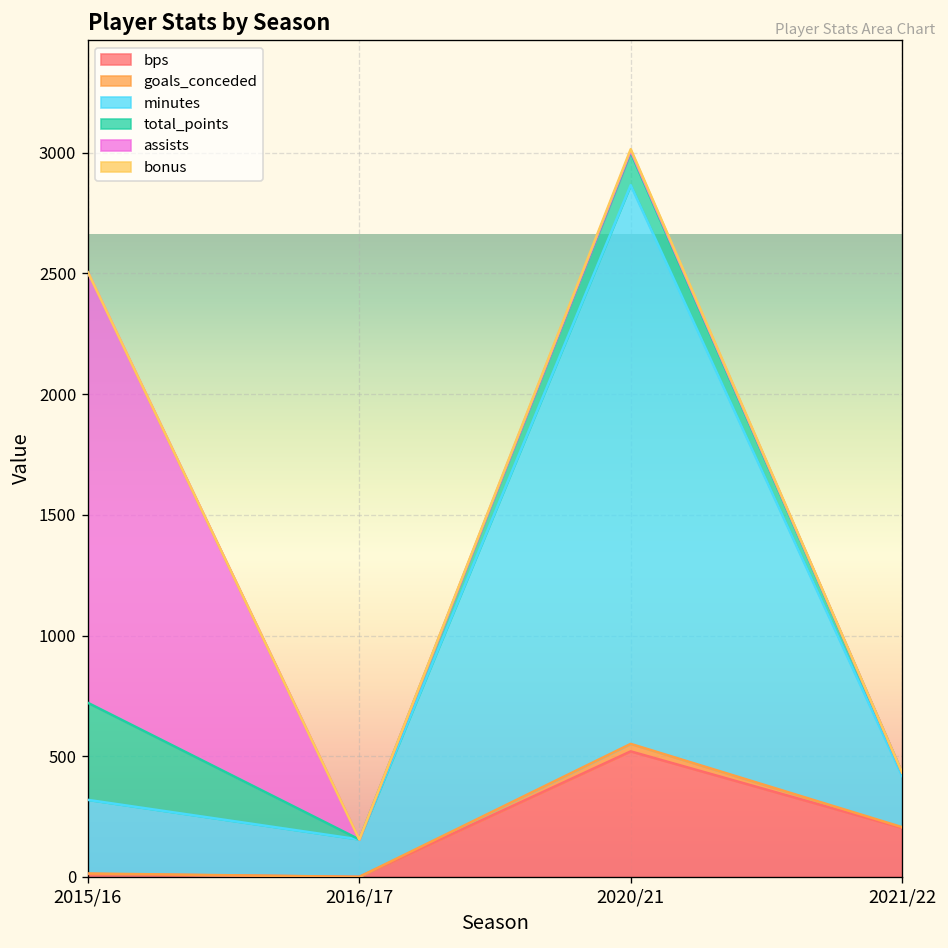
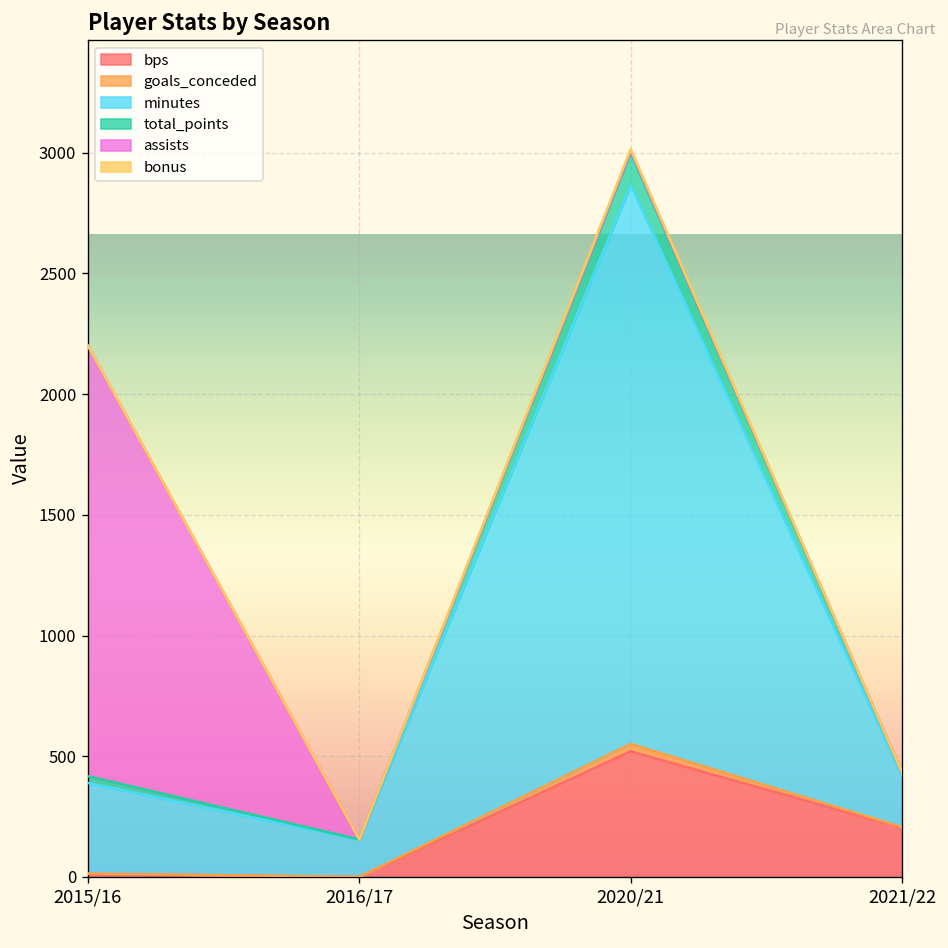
  {
    "bps": {
      "2020/21": 520
    },
    "minutes": {
-     "2015/16": 310,
+     "2015/16": 380,
      "2020/21": 2320,
      "2021/22": 210
    },
    "total_points": {
-     "2015/16": 400
+     "2015/16": 30
    }
  }
